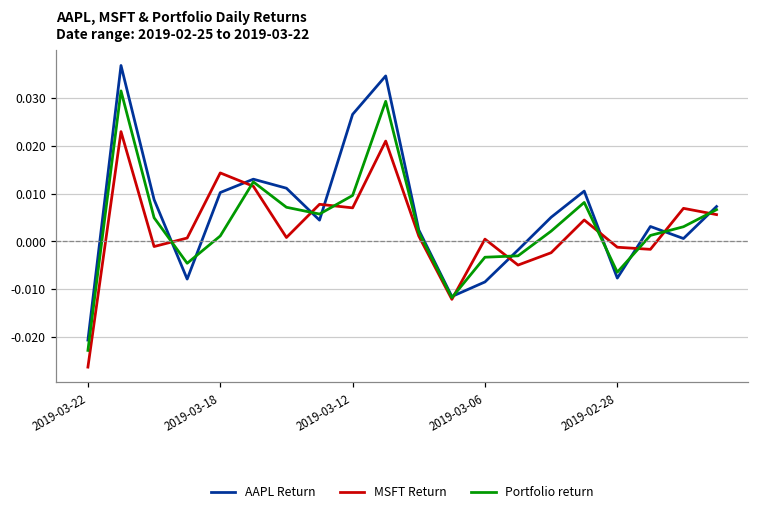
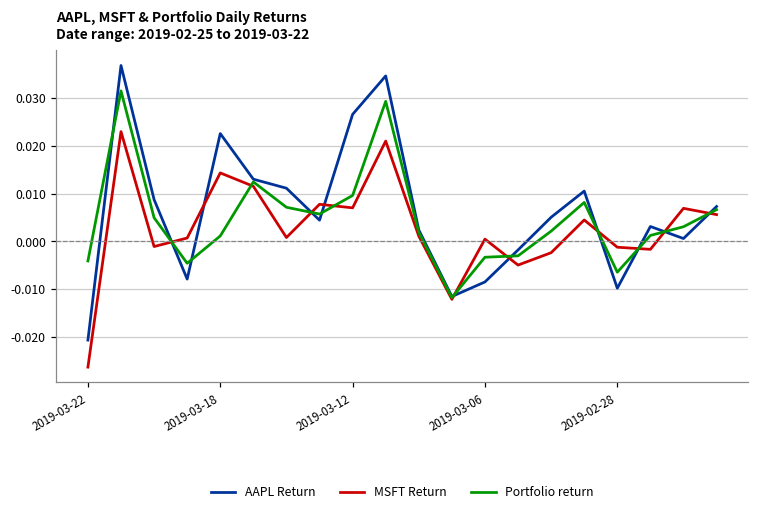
  {
    "AAPL Return": {
      "2019-03-22": -0.021,
-     "2019-03-18": 0.010,
+     "2019-03-18": 0.023,
      "2019-03-12": 0.027,
      "2019-03-06": -0.009,
-     "2019-02-28": -0.008
+     "2019-02-28": -0.010
    },
    "MSFT Return": {
      "2019-03-22": -0.026,
      "2019-03-18": 0.014,
      "2019-03-12": 0.007,
      "2019-03-06": 0.000,
      "2019-02-28": -0.001
    },
    "Portfolio return": {
-     "2019-03-22": -0.023,
+     "2019-03-22": -0.004,
      "2019-03-18": 0.001,
      "2019-03-12": 0.010,
      "2019-03-06": -0.003,
      "2019-02-28": -0.006
    }
  }
